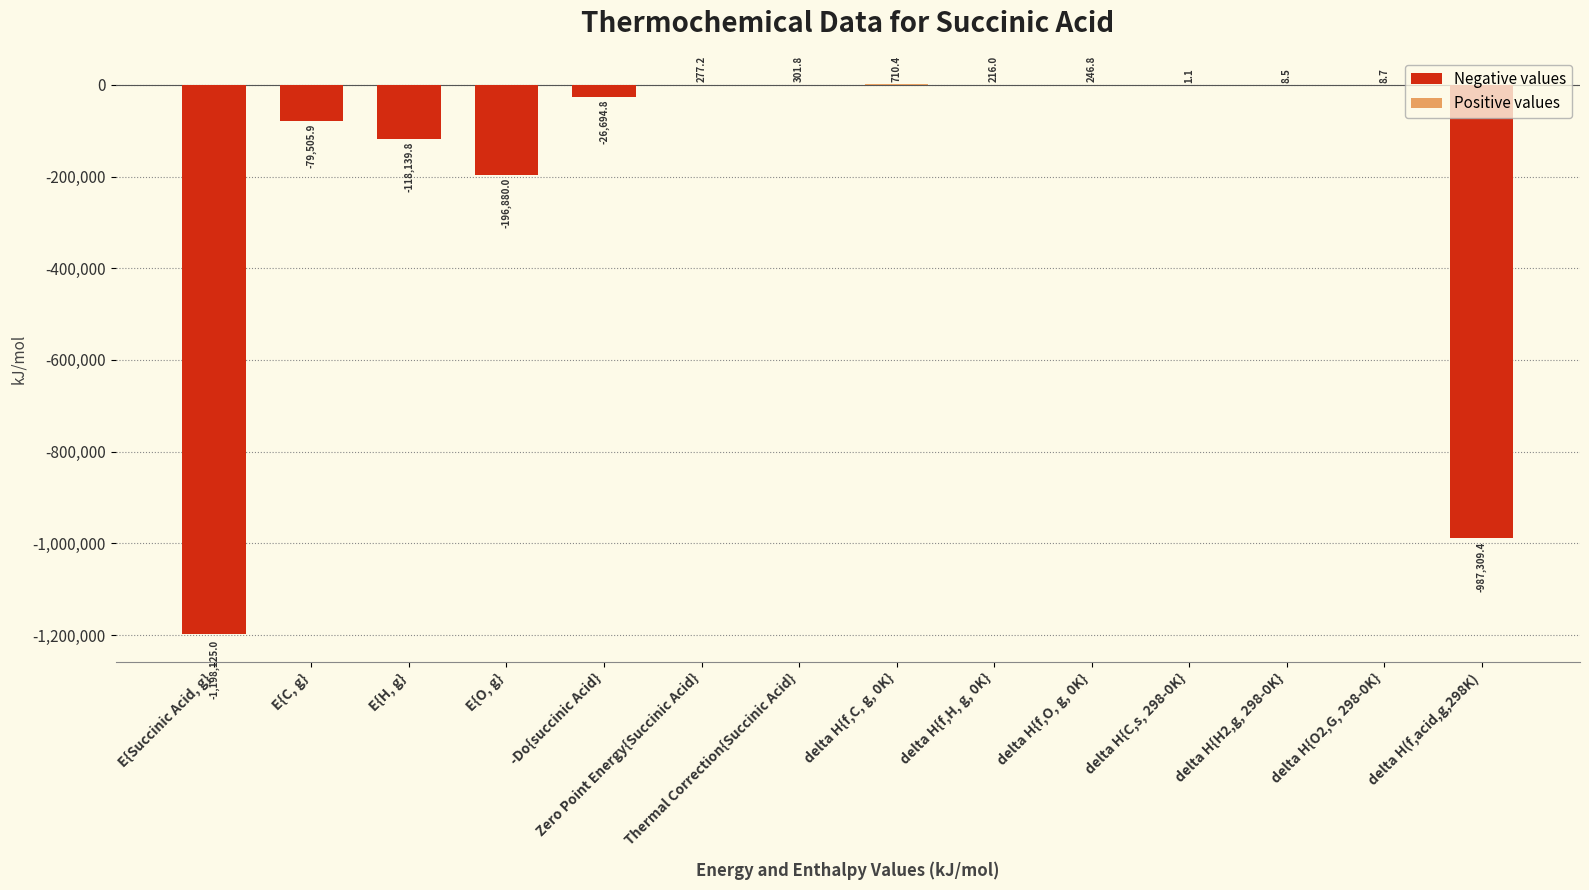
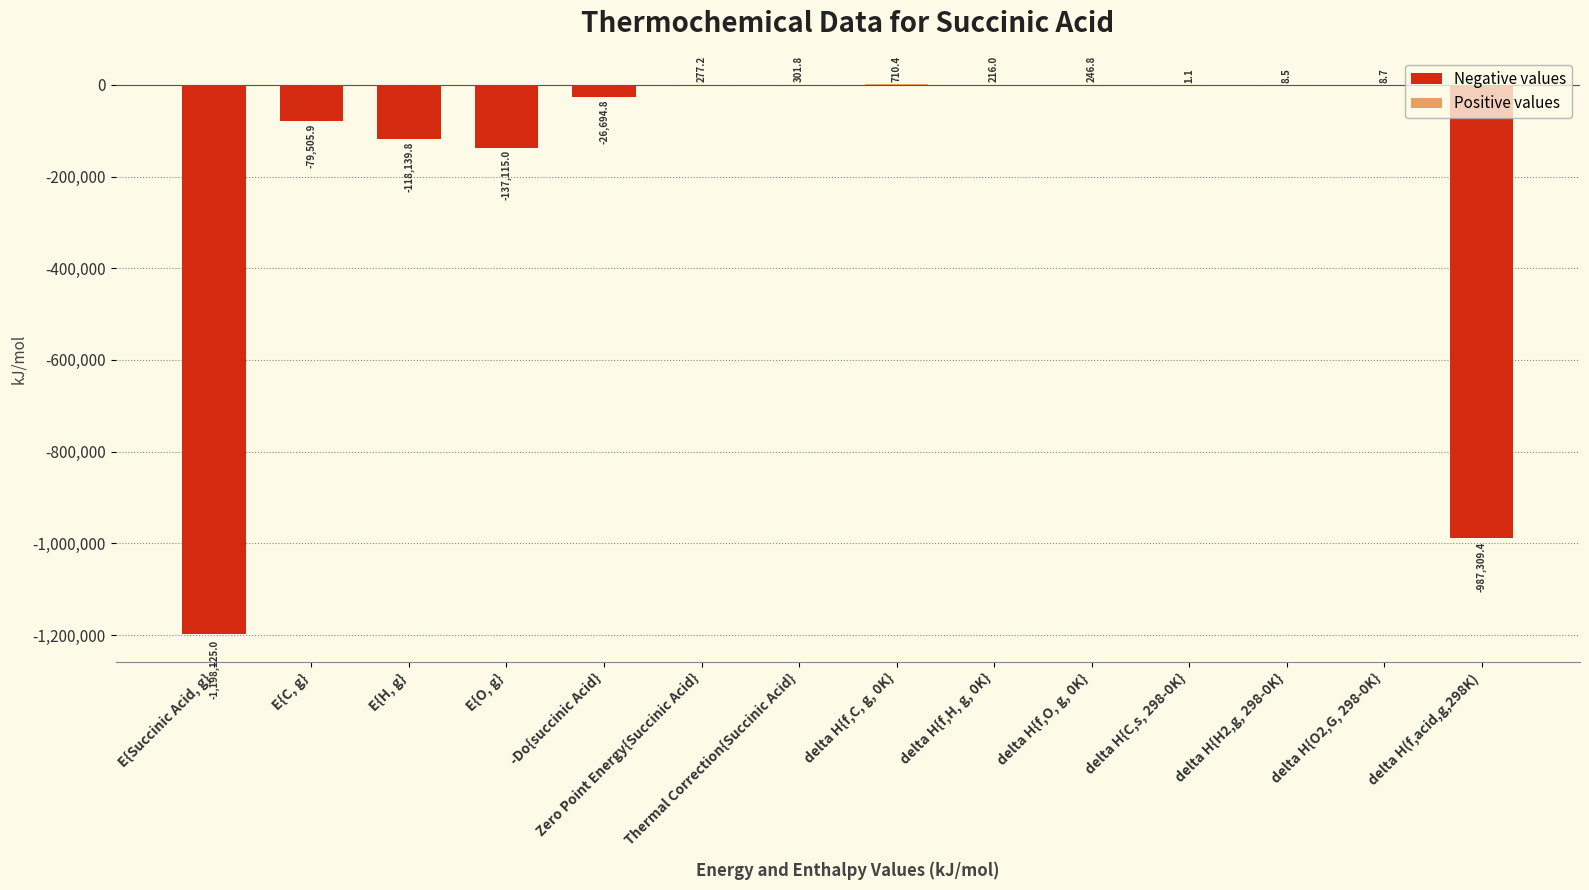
  {
    "E{Succinic Acid, g}": "-1,198,125.0",
    "E{C, g}": "-79,505.9",
    "E{H, g}": "-118,139.8",
-   "E{O, g}": "-196,880.0",
+   "E{O, g}": "-137,115.0",
    "-Do{succinic Acid}": "-26,694.8",
    "Zero Point Energy{Succinic Acid}": "277.2",
    "Thermal Correction{Succinic Acid}": "301.8",
    "delta H{f,C, g, 0K}": "710.4",
    "delta H{f,H, g, 0K}": "216.0",
    "delta H{f,O, g, 0K}": "246.8",
    "delta H{C,s, 298-0K}": "1.1",
    "delta H{H2,g, 298-0K}": "8.5",
    "delta H{O2,G, 298-0K}": "8.7",
    "delta H(f,acid,g,298K)": "-987,309.4"
  }
